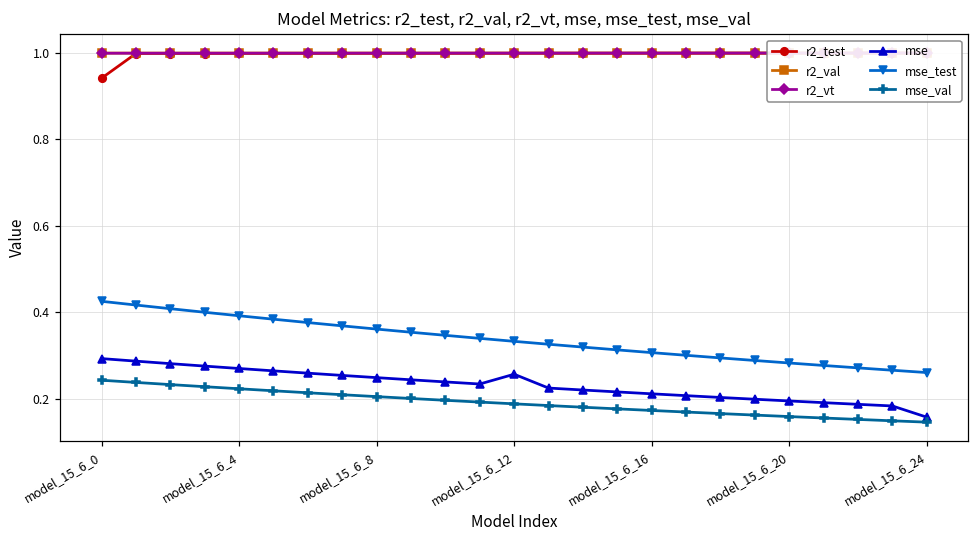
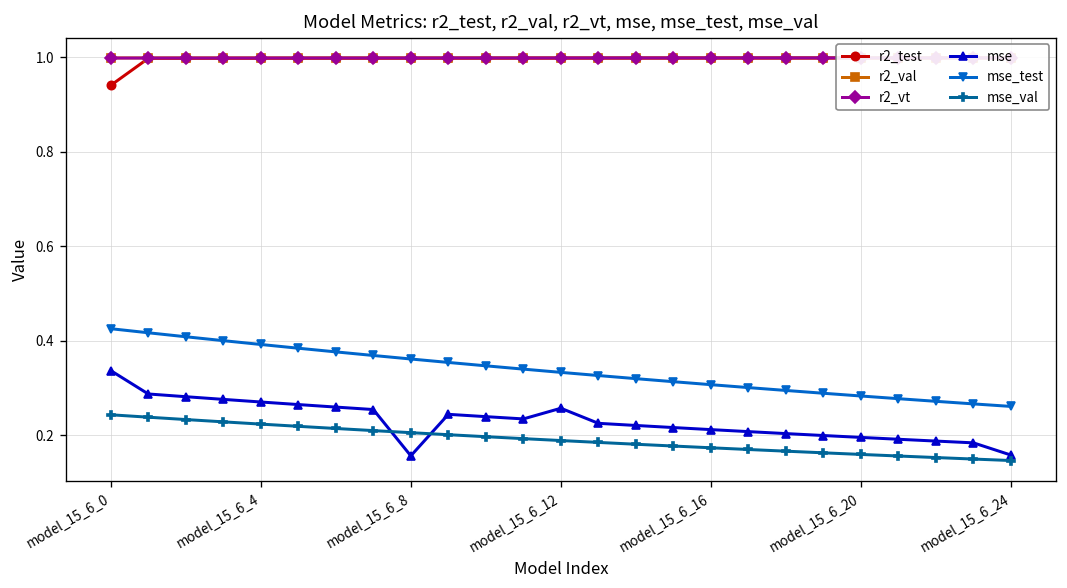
  {
    "r2_test": {
      "model_15_6_0": 0.94
    },
    "r2_vt": {
      "model_15_6_0": 1.00
    },
    "mse": {
-     "model_15_6_0": 0.29,
+     "model_15_6_0": 0.34,
      "model_15_6_4": 0.27,
-     "model_15_6_8": 0.25,
+     "model_15_6_8": 0.16,
      "model_15_6_12": 0.26,
      "model_15_6_16": 0.21,
      "model_15_6_20": 0.20,
      "model_15_6_24": 0.16
    }
  }
